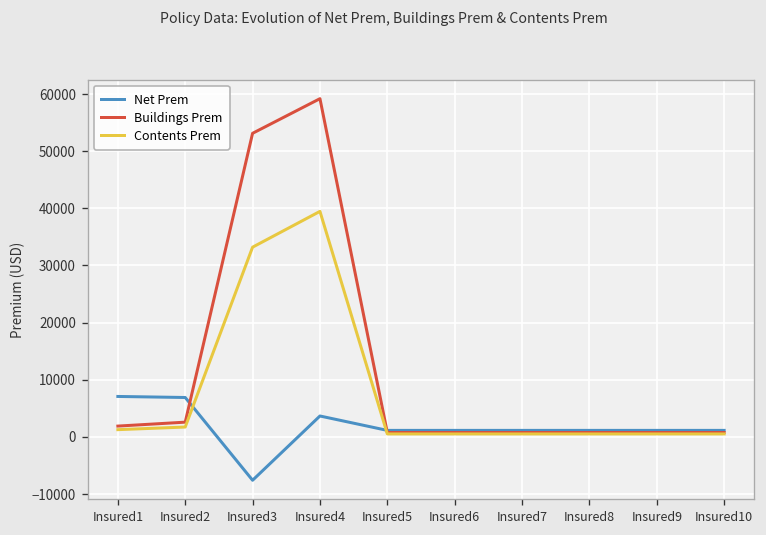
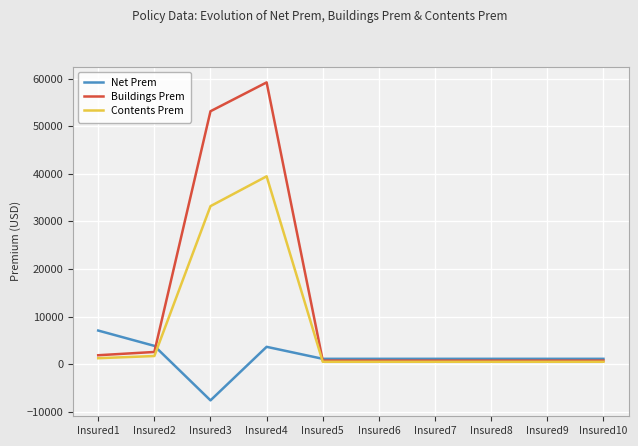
  {
    "Net Prem": {
      "Insured1": 7000,
-     "Insured2": 7000,
+     "Insured2": 4000,
      "Insured3": -8000,
      "Insured4": 4000
    },
    "Buildings Prem": {
      "Insured1": 2000,
      "Insured2": 3000,
      "Insured3": 53000,
      "Insured4": 59000
    },
    "Contents Prem": {
      "Insured1": 1000,
      "Insured2": 2000,
      "Insured3": 33000,
      "Insured4": 39000
    }
  }
